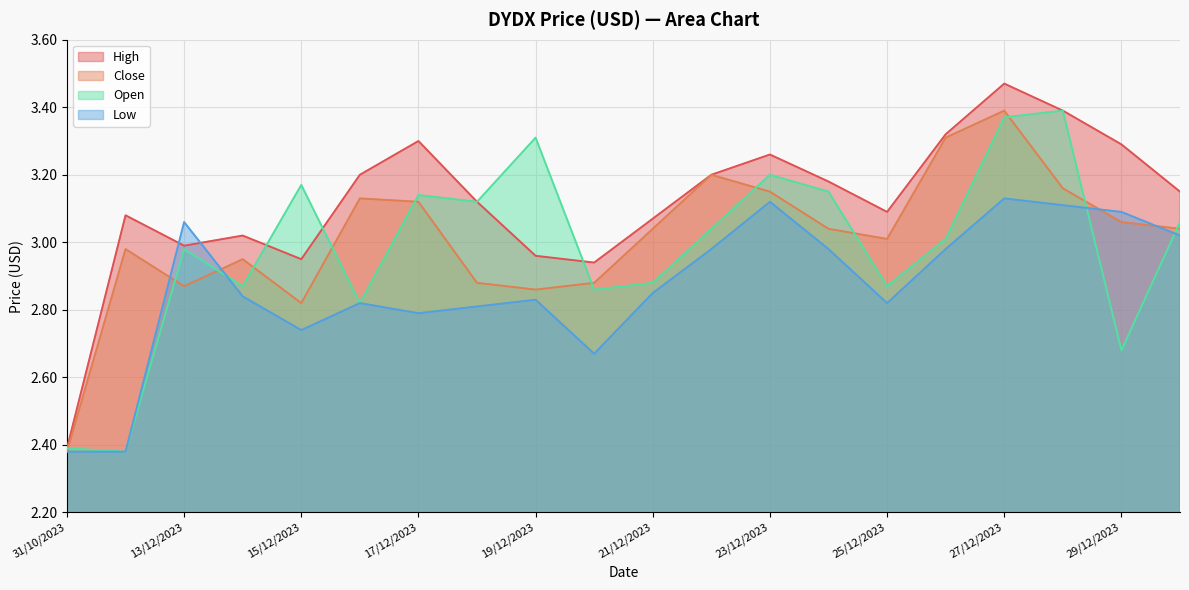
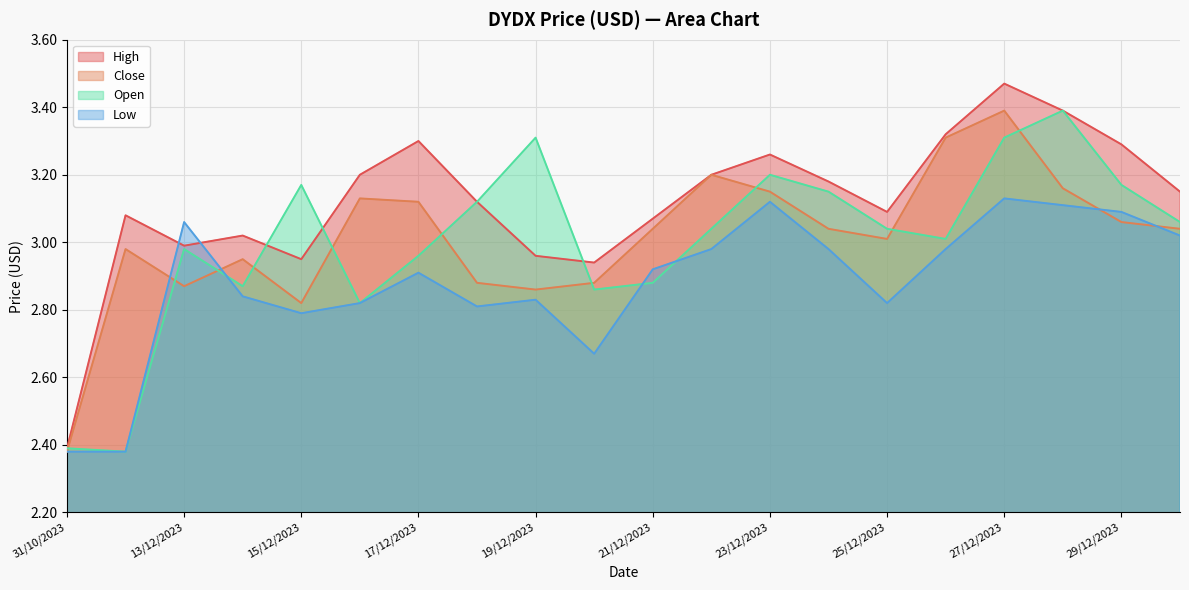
  {
    "Open": {
      "13/12/2023": 2.98,
      "15/12/2023": 3.17,
-     "17/12/2023": 3.14,
+     "17/12/2023": 2.96,
      "19/12/2023": 3.31,
      "21/12/2023": 2.88,
      "23/12/2023": 3.20,
-     "25/12/2023": 2.87,
-     "27/12/2023": 3.37,
-     "29/12/2023": 2.68
+     "25/12/2023": 3.04,
+     "27/12/2023": 3.31,
+     "29/12/2023": 3.17
    },
    "Low": {
      "13/12/2023": 3.06,
-     "15/12/2023": 2.74,
-     "17/12/2023": 2.79,
+     "15/12/2023": 2.79,
+     "17/12/2023": 2.91,
      "19/12/2023": 2.83,
-     "21/12/2023": 2.85,
+     "21/12/2023": 2.92,
      "23/12/2023": 3.12,
      "25/12/2023": 2.82,
      "27/12/2023": 3.13,
      "29/12/2023": 3.09
    }
  }
